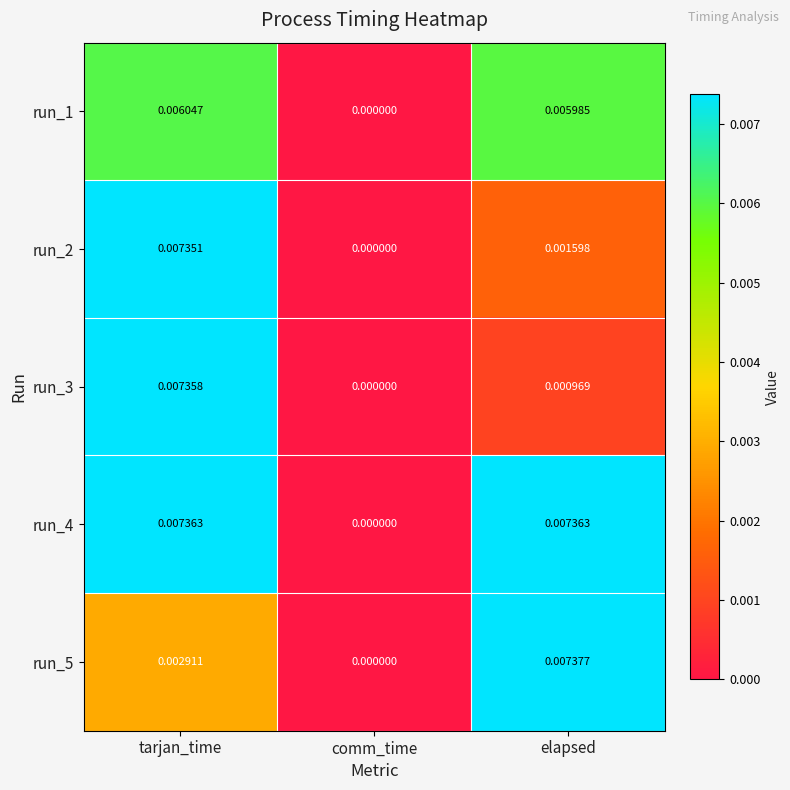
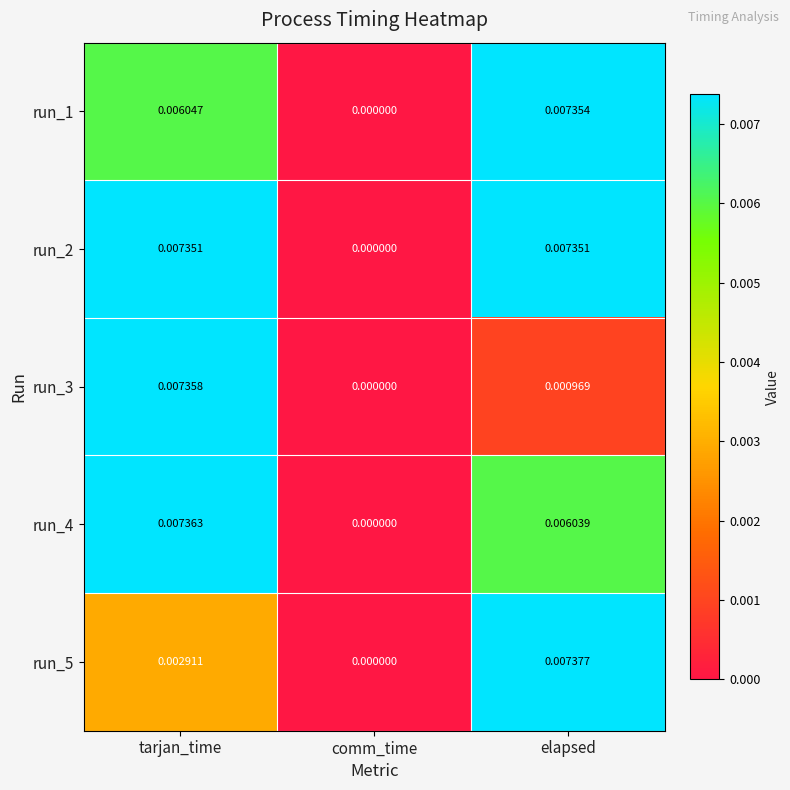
  {
    "run_1": {
      "tarjan_time": 0.006047,
      "comm_time": 0.000000,
-     "elapsed": 0.005985
+     "elapsed": 0.007354
    },
    "run_2": {
      "tarjan_time": 0.007351,
      "comm_time": 0.000000,
-     "elapsed": 0.001598
+     "elapsed": 0.007351
    },
    "run_3": {
      "tarjan_time": 0.007358,
      "comm_time": 0.000000,
      "elapsed": 0.000969
    },
    "run_4": {
      "tarjan_time": 0.007363,
      "comm_time": 0.000000,
-     "elapsed": 0.007363
+     "elapsed": 0.006039
    },
    "run_5": {
      "tarjan_time": 0.002911,
      "comm_time": 0.000000,
      "elapsed": 0.007377
    }
  }
